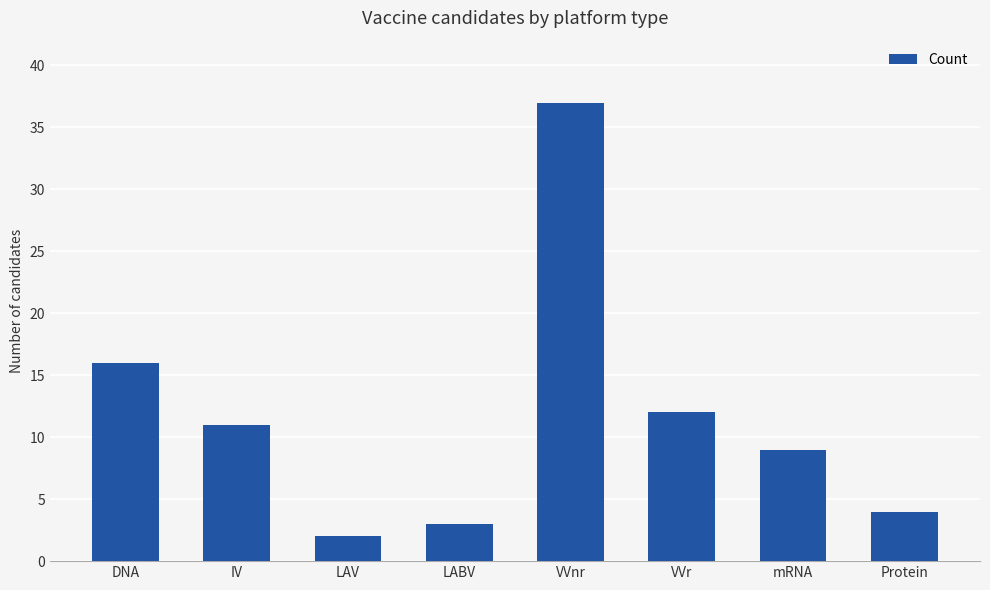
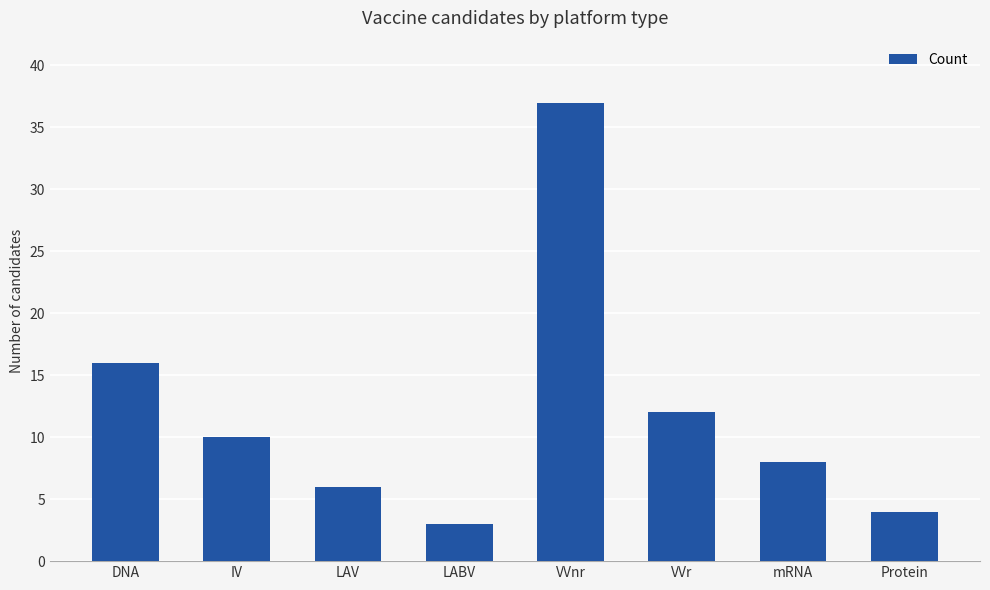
  {
    "DNA": 16,
-   "IV": 11,
-   "LAV": 2,
+   "IV": 10,
+   "LAV": 6,
    "LABV": 3,
    "VVnr": 37,
    "VVr": 12,
-   "mRNA": 9,
+   "mRNA": 8,
    "Protein": 4
  }
